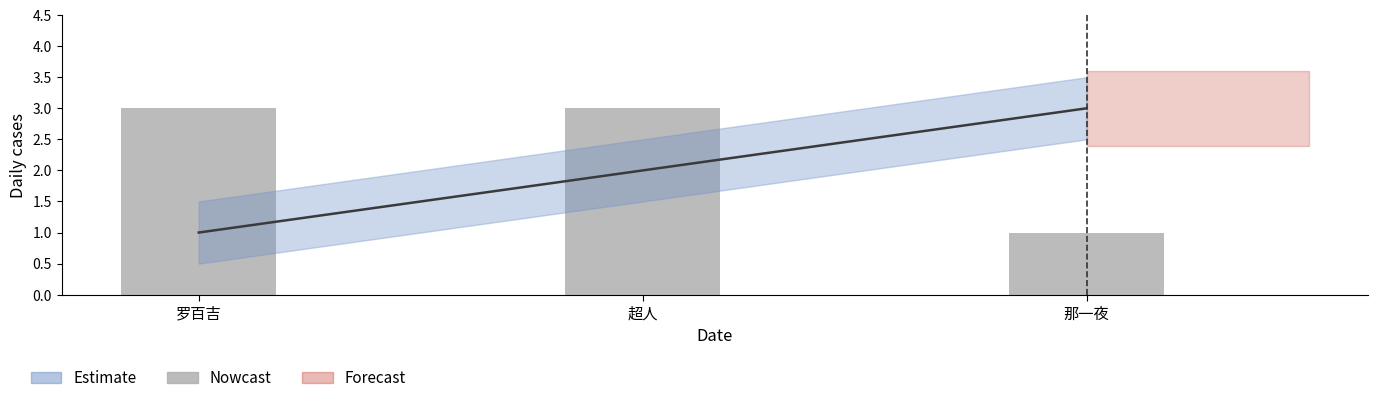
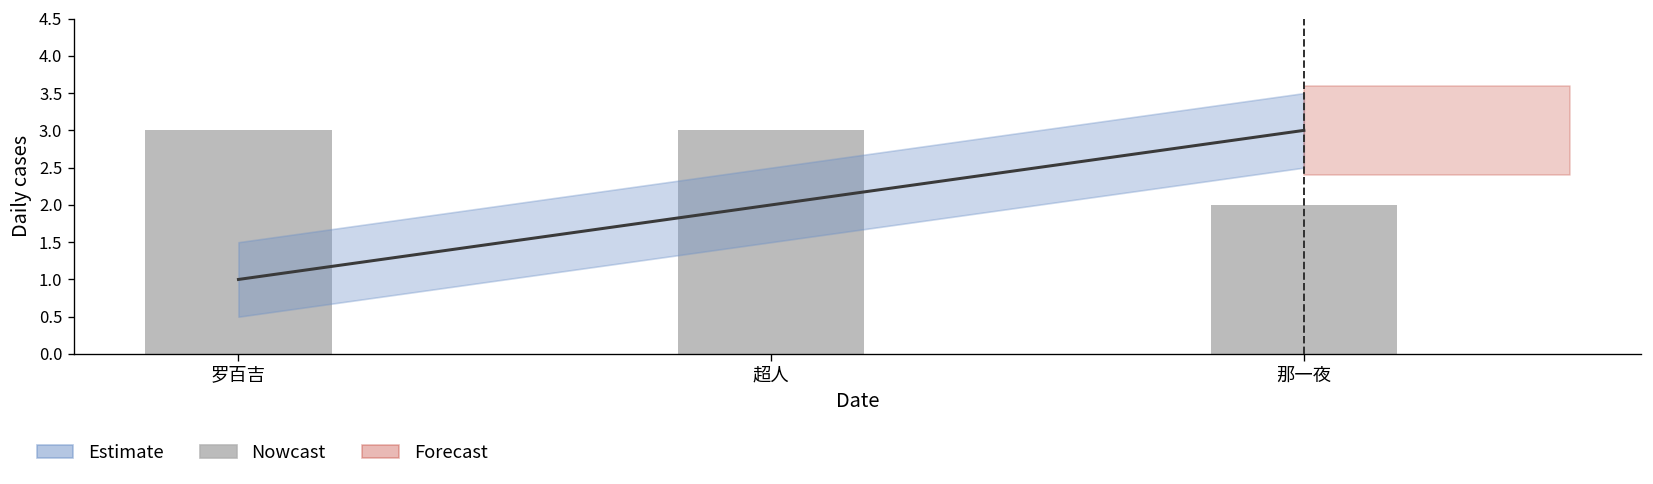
  {
    "Nowcast": {
      "罗百吉": 3,
      "超人": 3,
-     "那一夜": 1
+     "那一夜": 2
    },
    "Forecast": {
      "那一夜": 3.6
    }
  }
